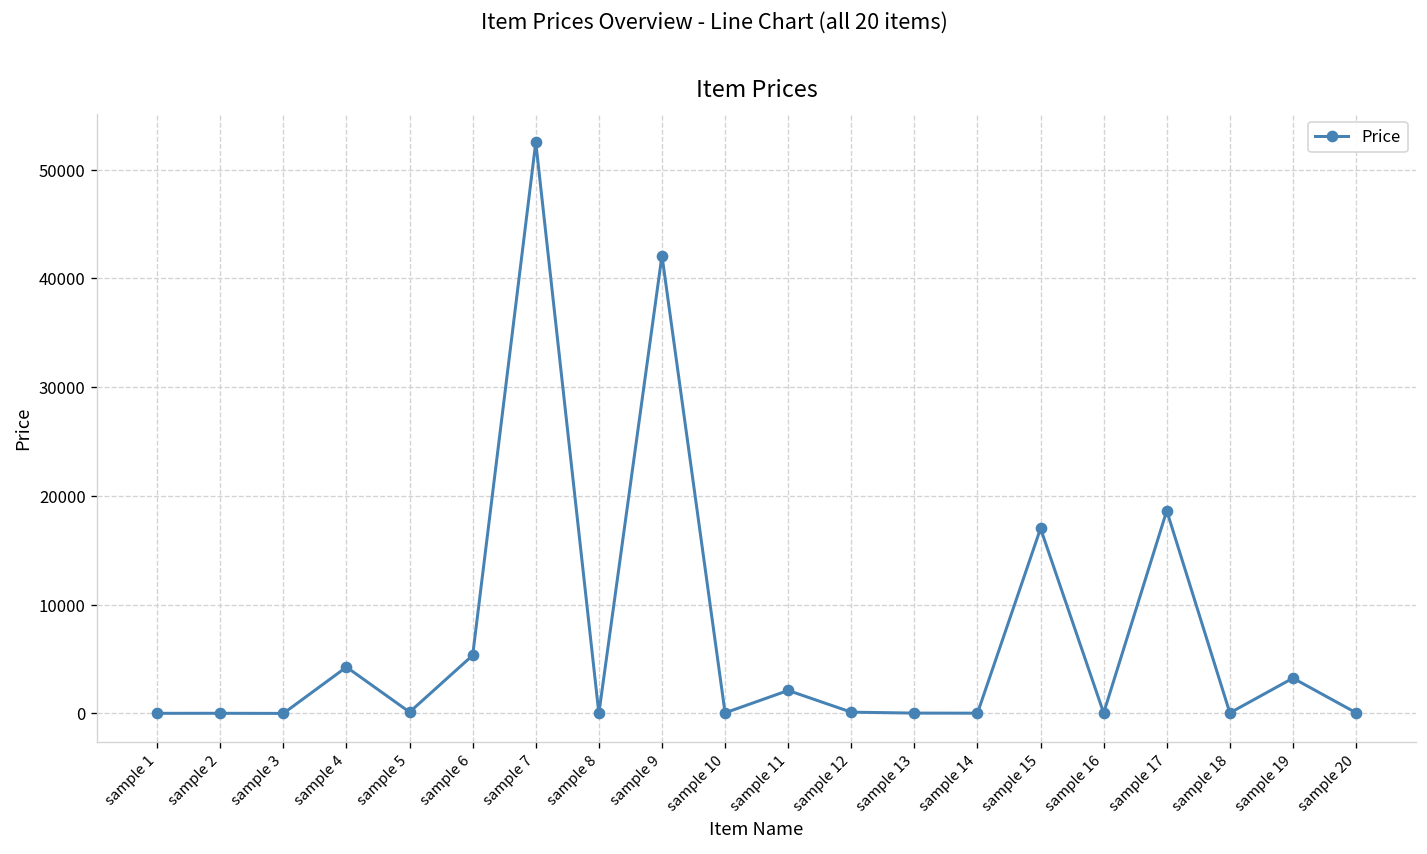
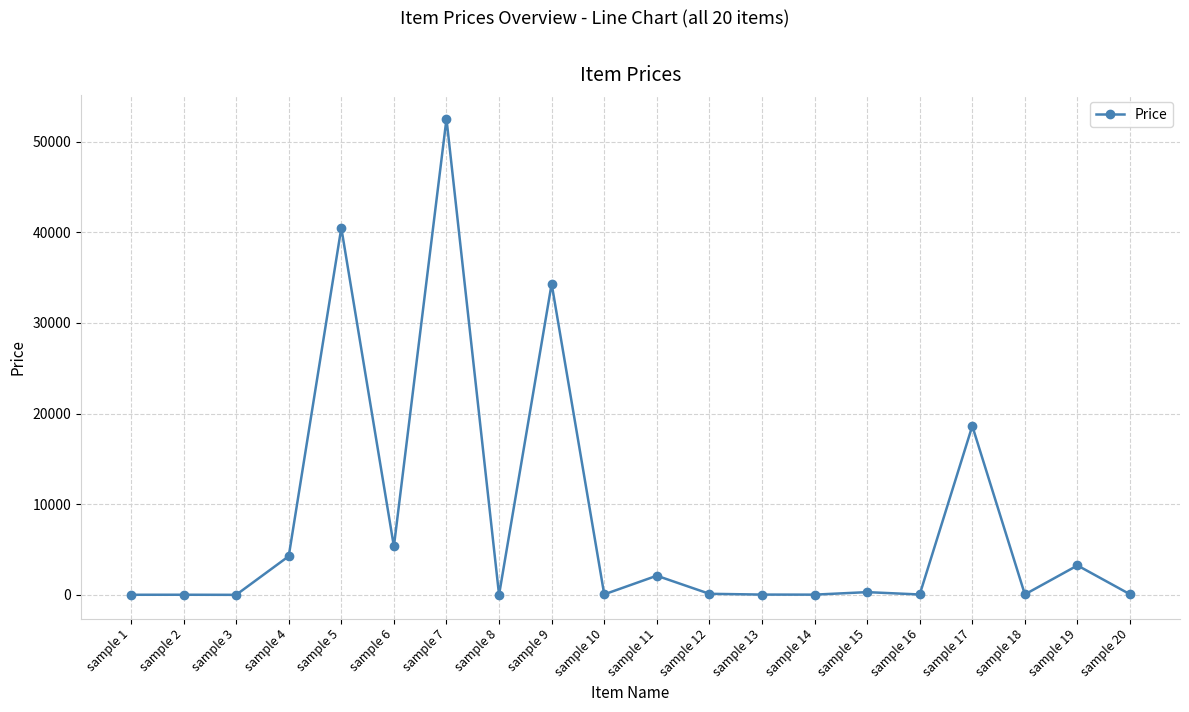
  {
    "sample 1": 0,
    "sample 2": 0,
    "sample 3": 0,
    "sample 4": 4000,
-   "sample 5": 0,
+   "sample 5": 40000,
    "sample 6": 5000,
    "sample 7": 53000,
    "sample 8": 0,
-   "sample 9": 42000,
+   "sample 9": 34000,
    "sample 10": 0,
    "sample 11": 2000,
    "sample 12": 0,
    "sample 13": 0,
    "sample 14": 0,
-   "sample 15": 17000,
+   "sample 15": 0,
    "sample 16": 0,
    "sample 17": 19000,
    "sample 18": 0,
    "sample 19": 3000,
    "sample 20": 0
  }
